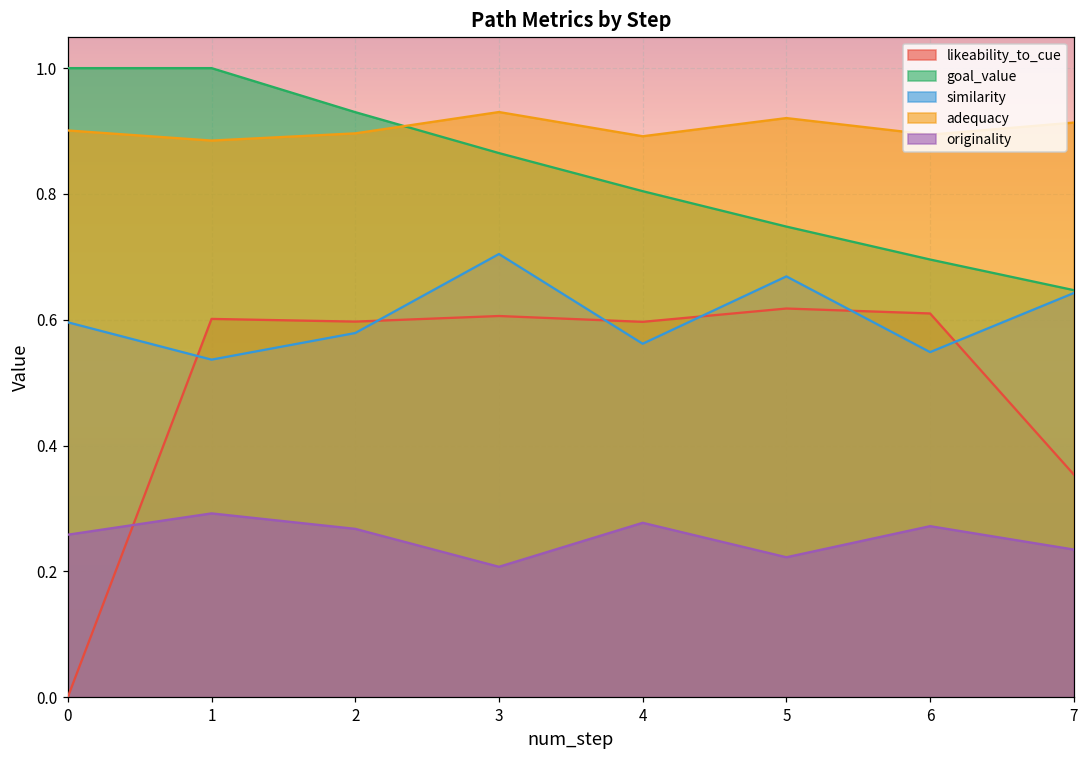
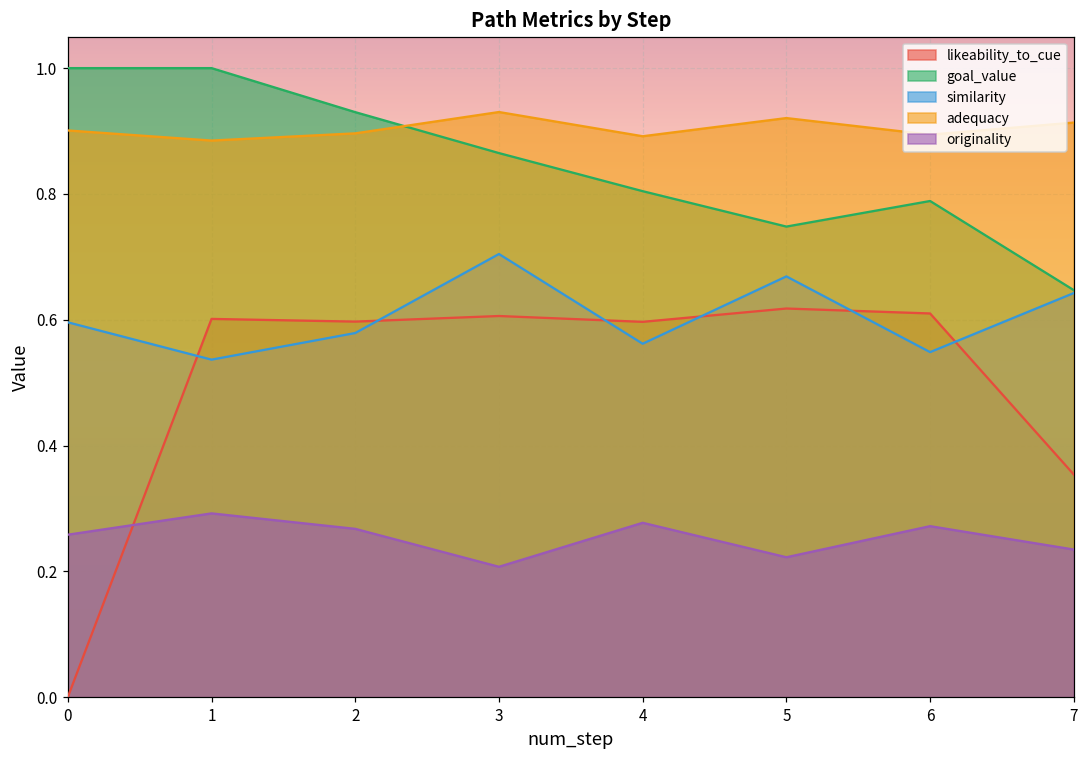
  {
    "likeability_to_cue": {
      "0": 0.00,
      "1": 0.60,
      "2": 0.60,
      "3": 0.61,
      "4": 0.60,
      "5": 0.62,
      "6": 0.61,
      "7": 0.35
    },
    "goal_value": {
      "0": 1.00,
      "1": 1.00,
      "2": 0.93,
      "3": 0.86,
      "4": 0.80,
      "5": 0.75,
-     "6": 0.70,
+     "6": 0.79,
      "7": 0.65
    },
    "similarity": {
      "0": 0.60,
      "1": 0.54,
      "2": 0.58,
      "3": 0.70,
      "4": 0.56,
      "5": 0.67,
      "6": 0.55,
      "7": 0.64
    },
    "adequacy": {
      "0": 0.90,
      "1": 0.88,
      "2": 0.90,
      "3": 0.93,
      "4": 0.89,
      "5": 0.92,
      "7": 0.91
    },
    "originality": {
      "0": 0.26,
      "1": 0.29,
      "2": 0.27,
      "3": 0.21,
      "4": 0.28,
      "5": 0.22,
      "6": 0.27,
      "7": 0.23
    }
  }
